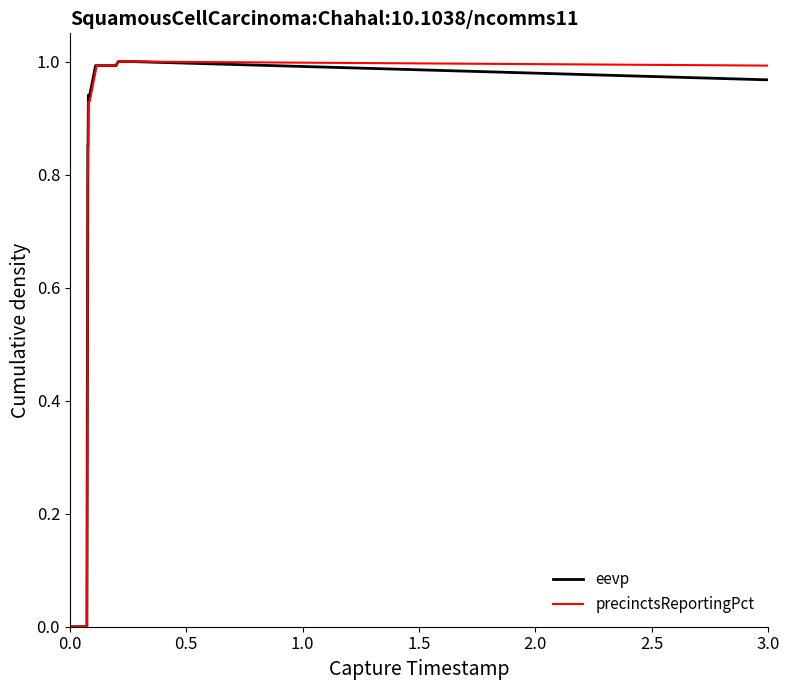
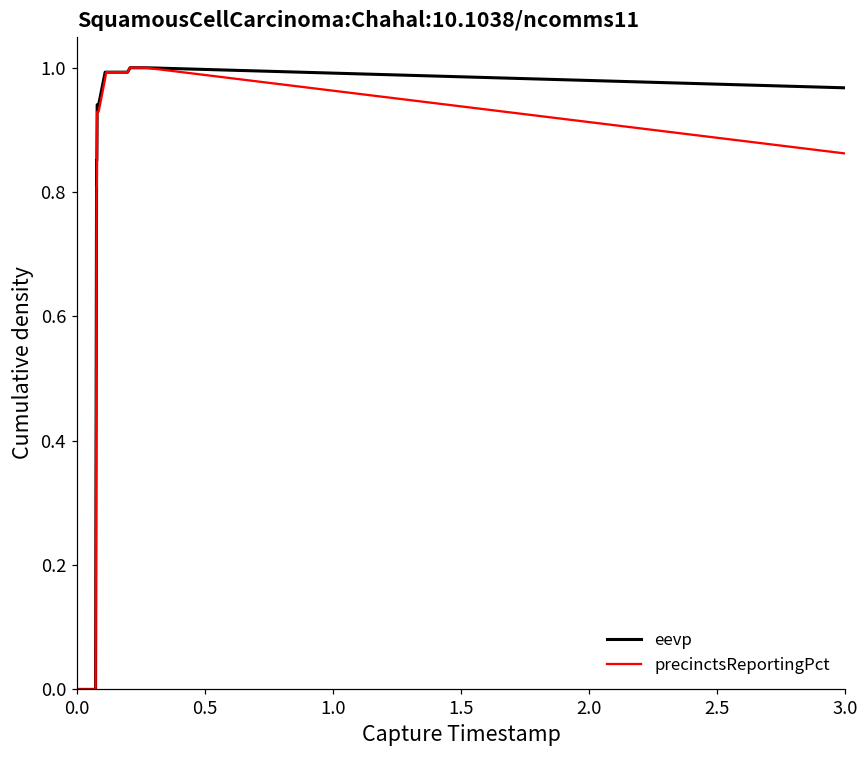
  {
    "eevp": {
      "3.0": 0.97
    },
    "precinctsReportingPct": {
-     "3.0": 0.99
+     "3.0": 0.86
    }
  }
